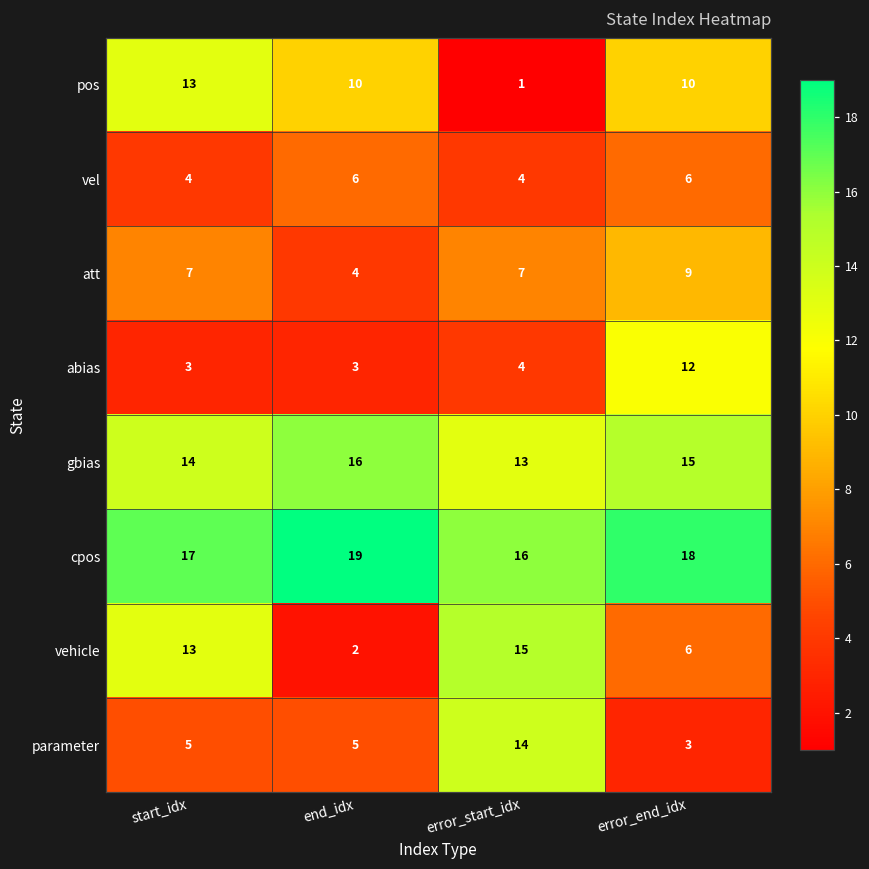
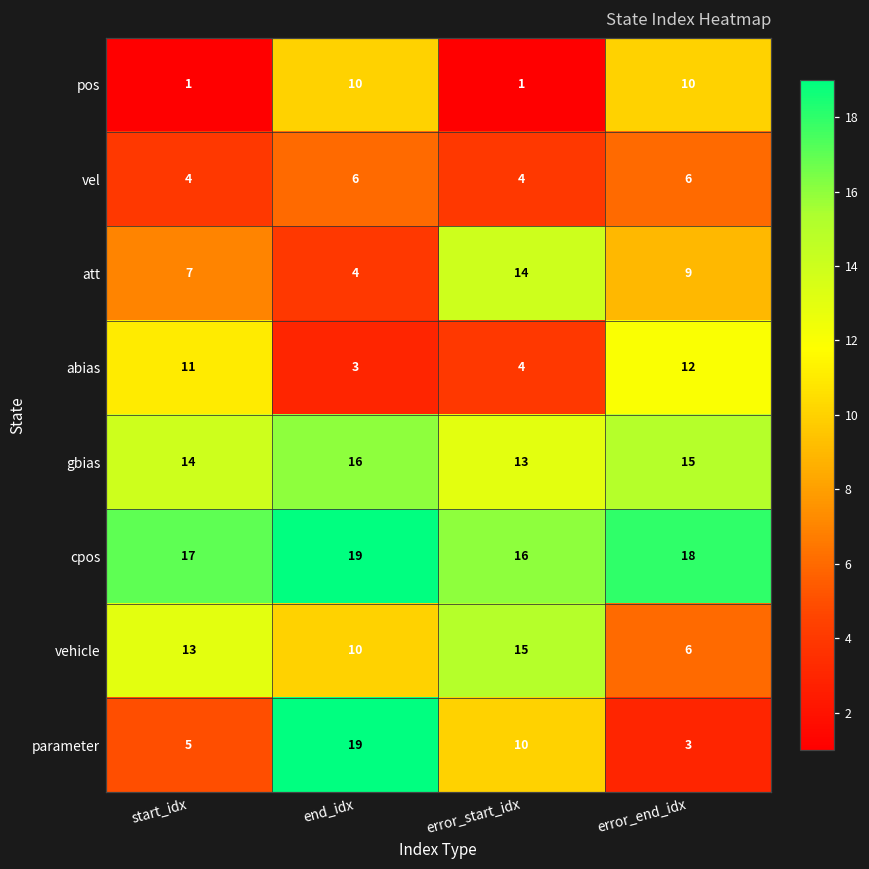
  {
    "pos": {
-     "start_idx": 13,
+     "start_idx": 1,
      "end_idx": 10,
      "error_start_idx": 1,
      "error_end_idx": 10
    },
    "vel": {
      "start_idx": 4,
      "end_idx": 6,
      "error_start_idx": 4,
      "error_end_idx": 6
    },
    "att": {
      "start_idx": 7,
      "end_idx": 4,
-     "error_start_idx": 7,
+     "error_start_idx": 14,
      "error_end_idx": 9
    },
    "abias": {
-     "start_idx": 3,
+     "start_idx": 11,
      "end_idx": 3,
      "error_start_idx": 4,
      "error_end_idx": 12
    },
    "gbias": {
      "start_idx": 14,
      "end_idx": 16,
      "error_start_idx": 13,
      "error_end_idx": 15
    },
    "cpos": {
      "start_idx": 17,
      "end_idx": 19,
      "error_start_idx": 16,
      "error_end_idx": 18
    },
    "vehicle": {
      "start_idx": 13,
-     "end_idx": 2,
+     "end_idx": 10,
      "error_start_idx": 15,
      "error_end_idx": 6
    },
    "parameter": {
      "start_idx": 5,
-     "end_idx": 5,
-     "error_start_idx": 14,
+     "end_idx": 19,
+     "error_start_idx": 10,
      "error_end_idx": 3
    }
  }
